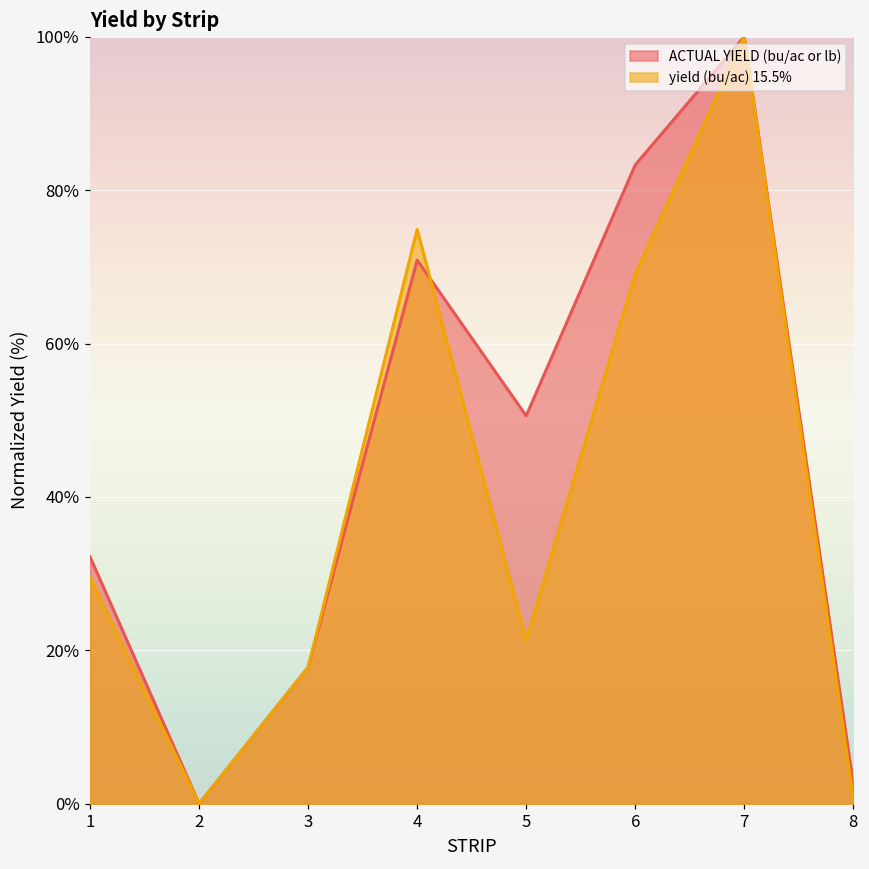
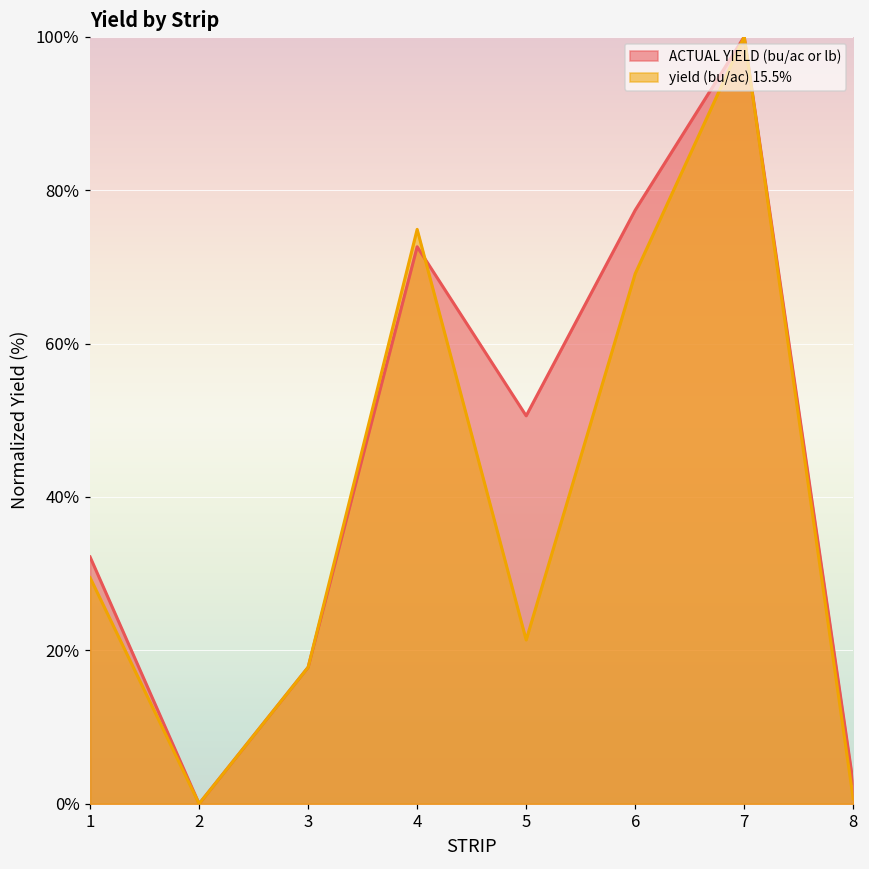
  {
    "ACTUAL YIELD (bu/ac or lb)": {
      "1": "32%",
-     "4": "71%",
+     "4": "73%",
      "5": "51%",
-     "6": "83%",
+     "6": "77%",
      "8": "3%"
    },
    "yield (bu/ac) 15.5%": {
      "1": "29%",
      "4": "75%",
      "5": "21%",
      "6": "69%",
      "8": "1%"
    }
  }
